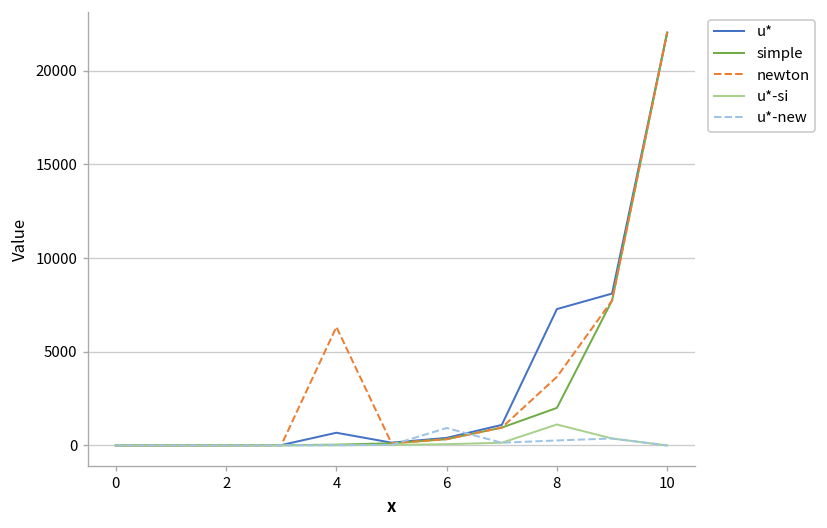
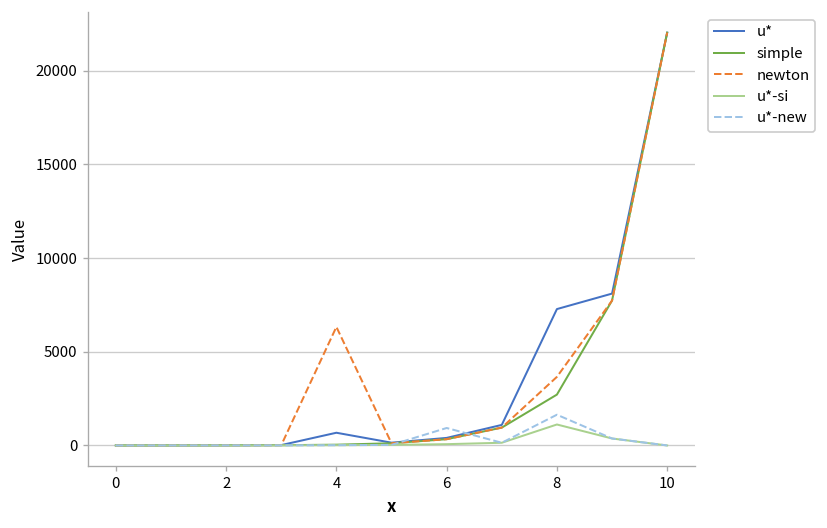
  {
    "u*": {
      "4": 700,
      "8": 7300
    },
    "simple": {
-     "8": 2000
+     "8": 2700
    },
    "newton": {
      "4": 6300,
      "8": 3700
    },
    "u*-si": {
      "6": 100,
      "8": 1100
    },
    "u*-new": {
      "6": 900,
-     "8": 300
+     "8": 1600
    }
  }
